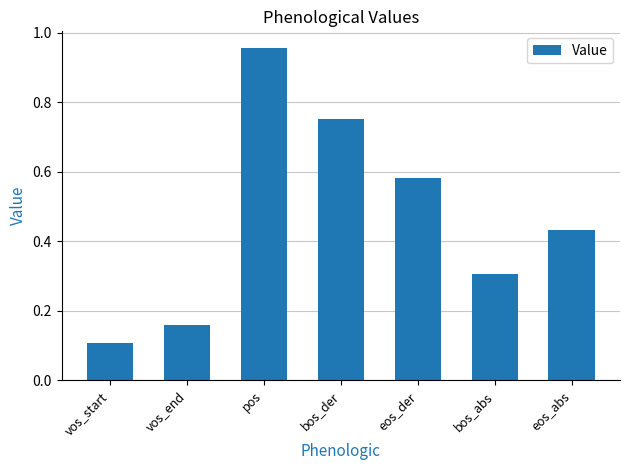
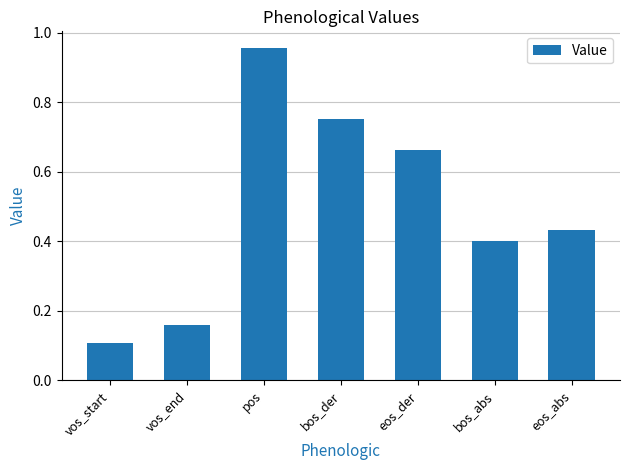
  {
    "vos_start": 0.11,
    "vos_end": 0.16,
    "pos": 0.96,
    "bos_der": 0.75,
-   "eos_der": 0.58,
-   "bos_abs": 0.31,
+   "eos_der": 0.66,
+   "bos_abs": 0.40,
    "eos_abs": 0.43
  }
